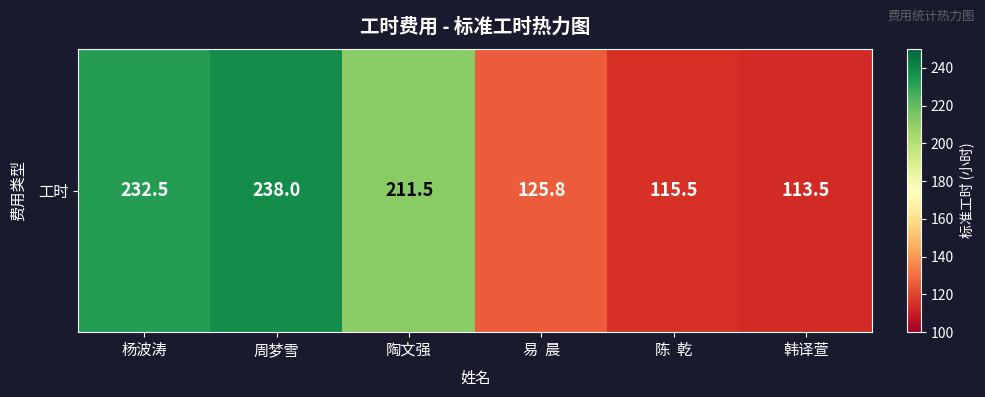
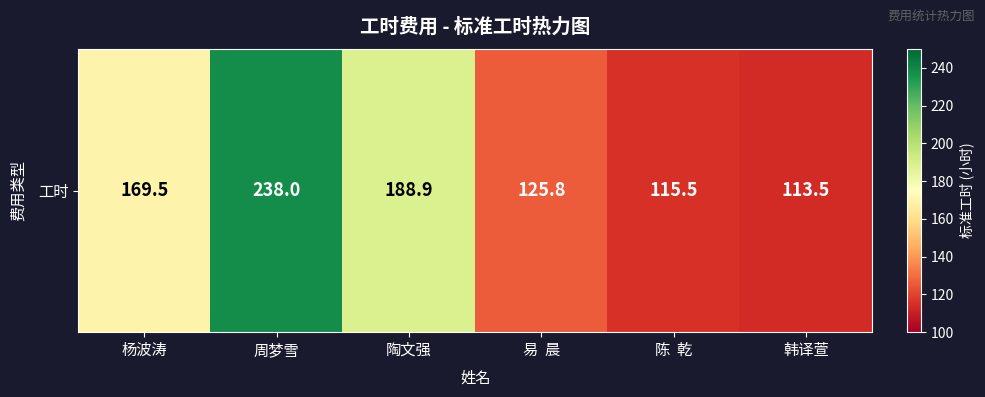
  {
    "工时": {
-     "杨波涛": 232.5,
+     "杨波涛": 169.5,
      "周梦雪": 238.0,
-     "陶文强": 211.5,
+     "陶文强": 188.9,
      "易 晨": 125.8,
      "陈 乾": 115.5,
      "韩译萱": 113.5
    }
  }
